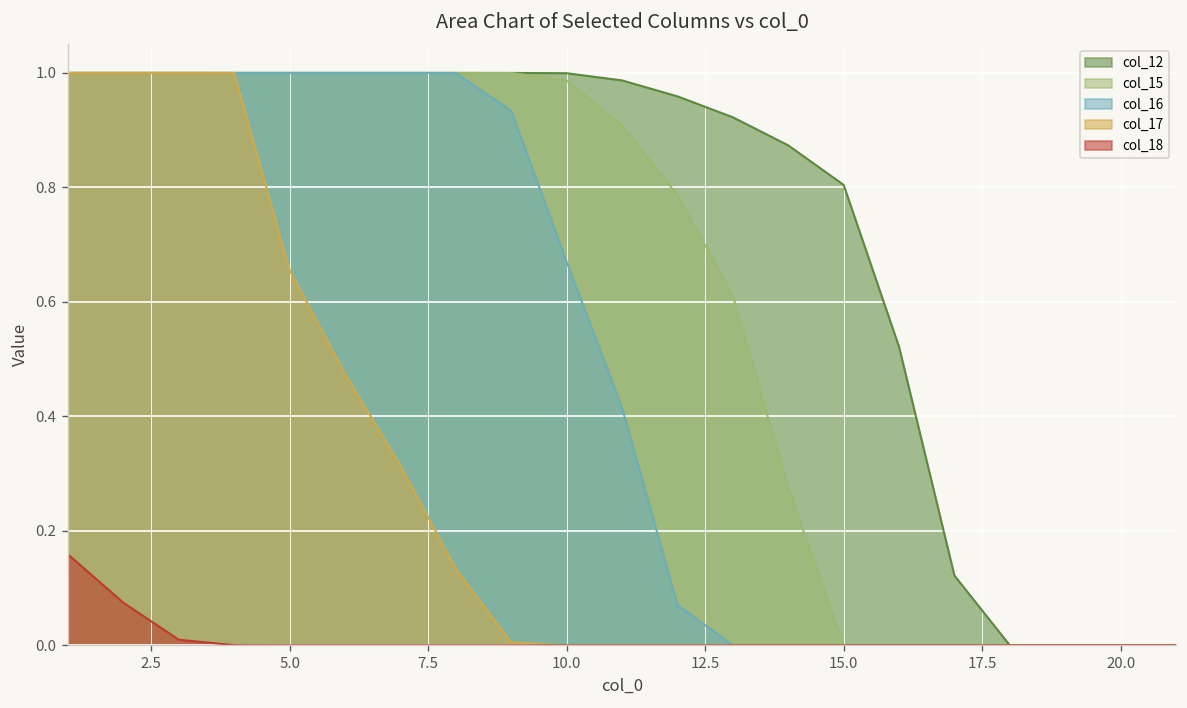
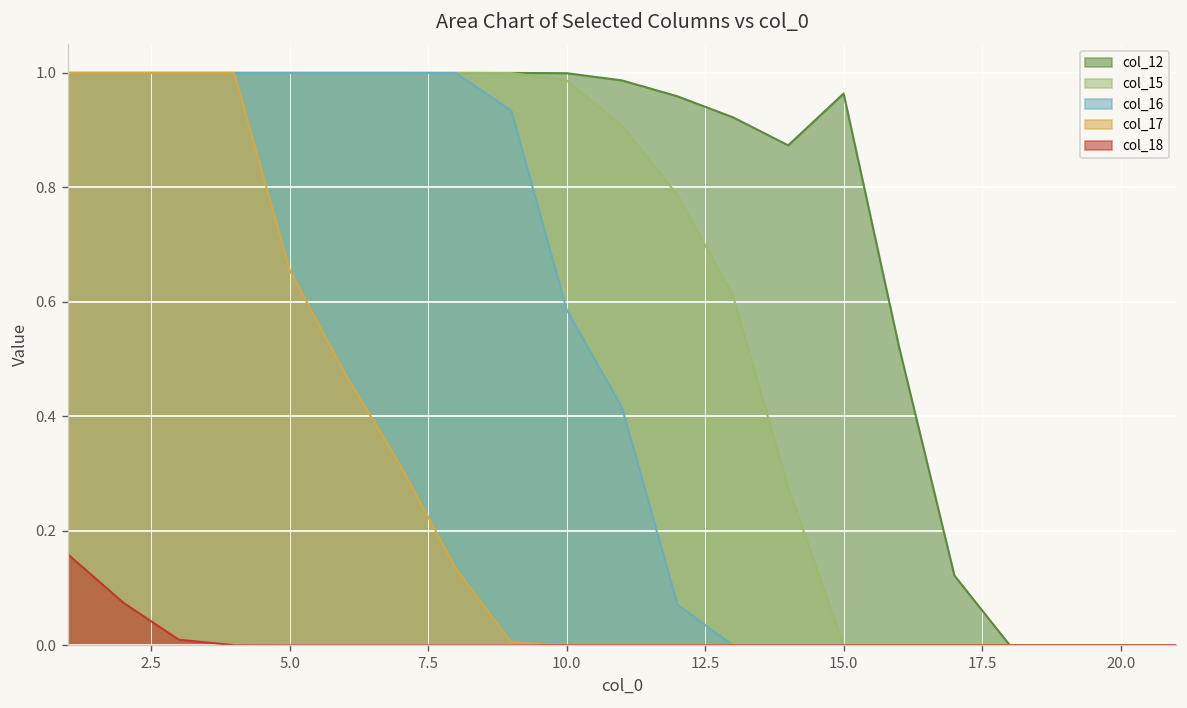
  {
    "col_12": {
      "10.0": 1.00,
-     "15.0": 0.80
+     "15.0": 0.96
    },
    "col_16": {
-     "10.0": 0.67
+     "10.0": 0.59
    },
    "col_18": {
      "5.0": 0.00
    }
  }
